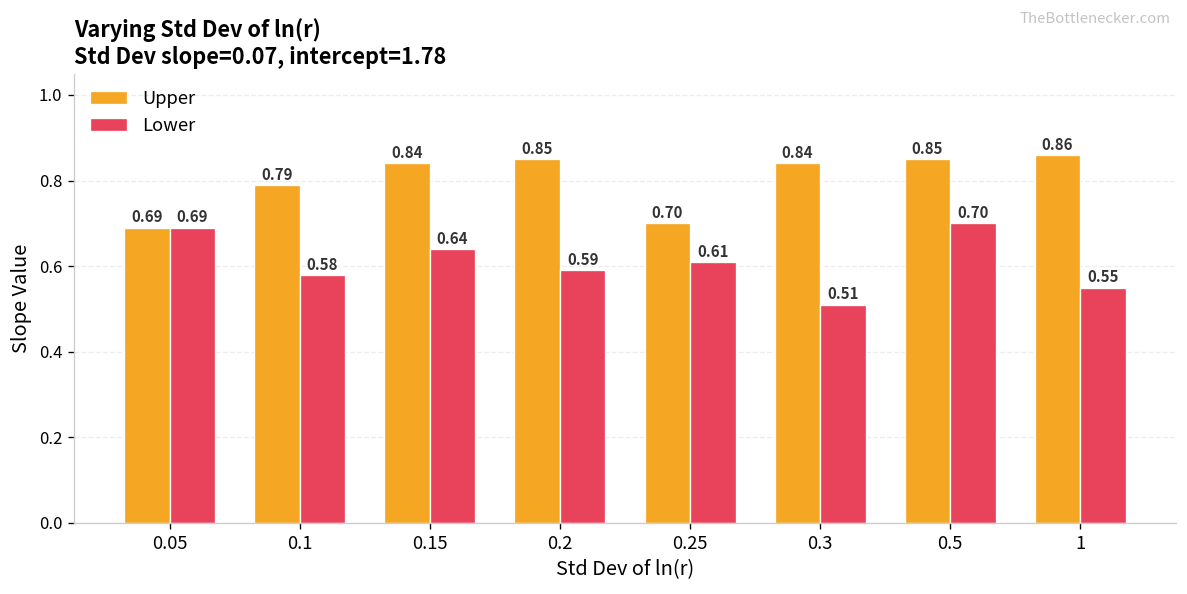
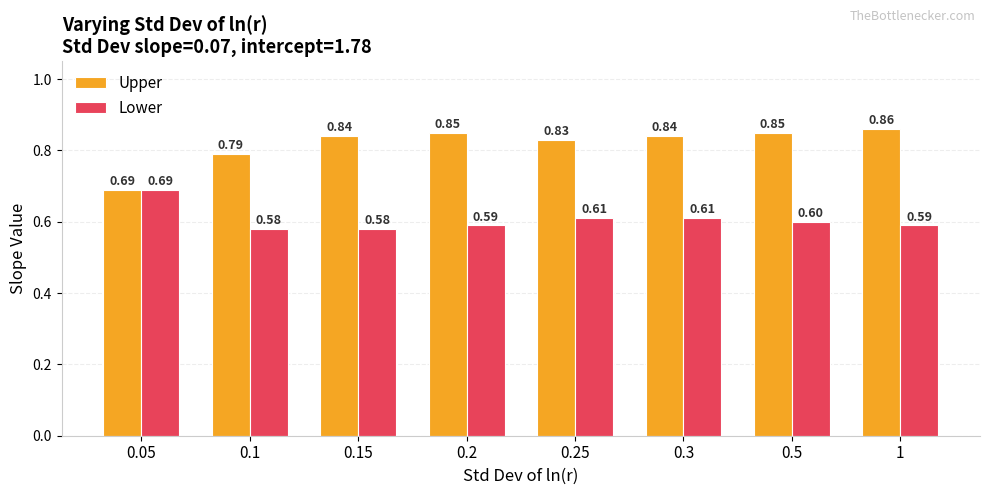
  {
    "Upper": {
      "0.05": 0.69,
      "0.1": 0.79,
      "0.15": 0.84,
      "0.2": 0.85,
-     "0.25": 0.70,
+     "0.25": 0.83,
      "0.3": 0.84,
      "0.5": 0.85,
      "1": 0.86
    },
    "Lower": {
      "0.05": 0.69,
      "0.1": 0.58,
-     "0.15": 0.64,
+     "0.15": 0.58,
      "0.2": 0.59,
      "0.25": 0.61,
-     "0.3": 0.51,
-     "0.5": 0.70,
-     "1": 0.55
+     "0.3": 0.61,
+     "0.5": 0.60,
+     "1": 0.59
    }
  }
